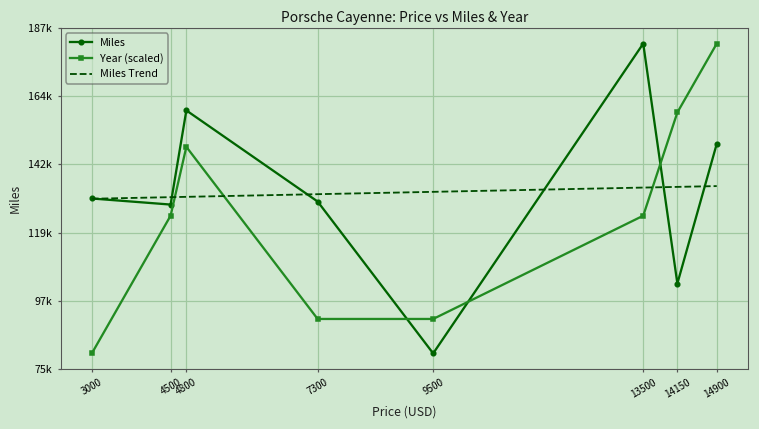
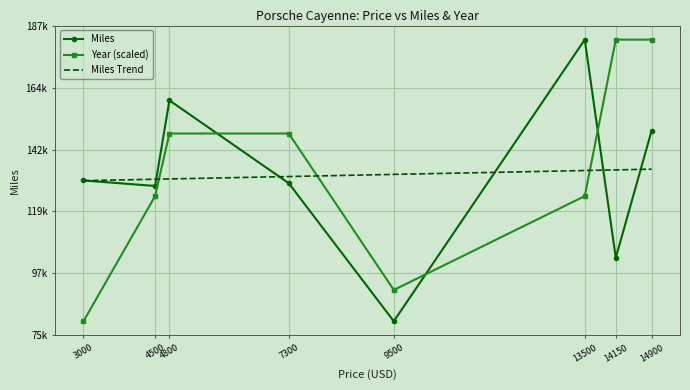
  {
    "Year (scaled)": {
      "3000": 80000,
      "4500": 125000,
      "4800": 148000,
-     "7300": 91000,
+     "7300": 148000,
      "9500": 91000,
      "13500": 125000,
-     "14150": 159000,
+     "14150": 182000,
      "14900": 182000
    }
  }
